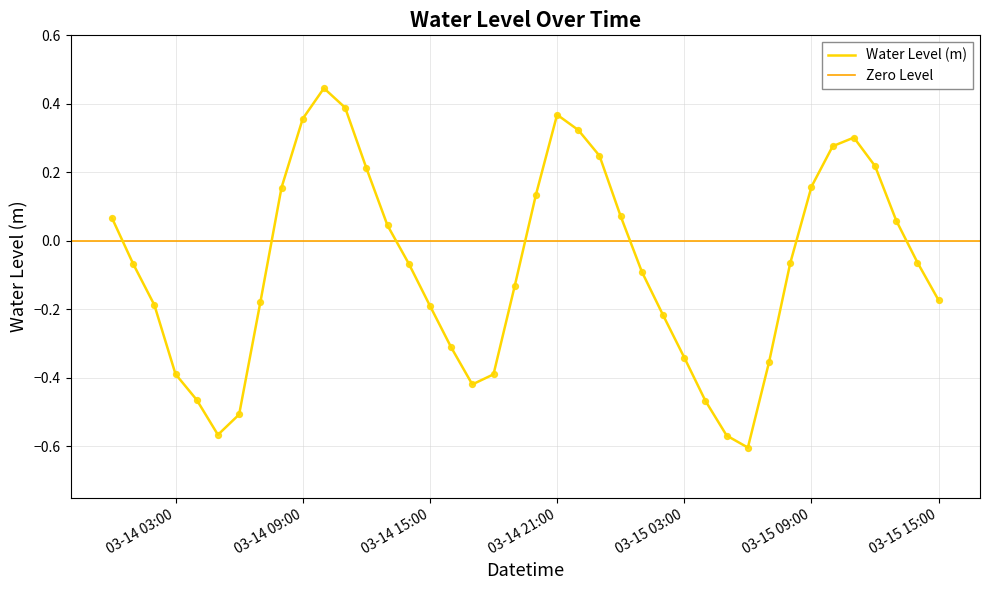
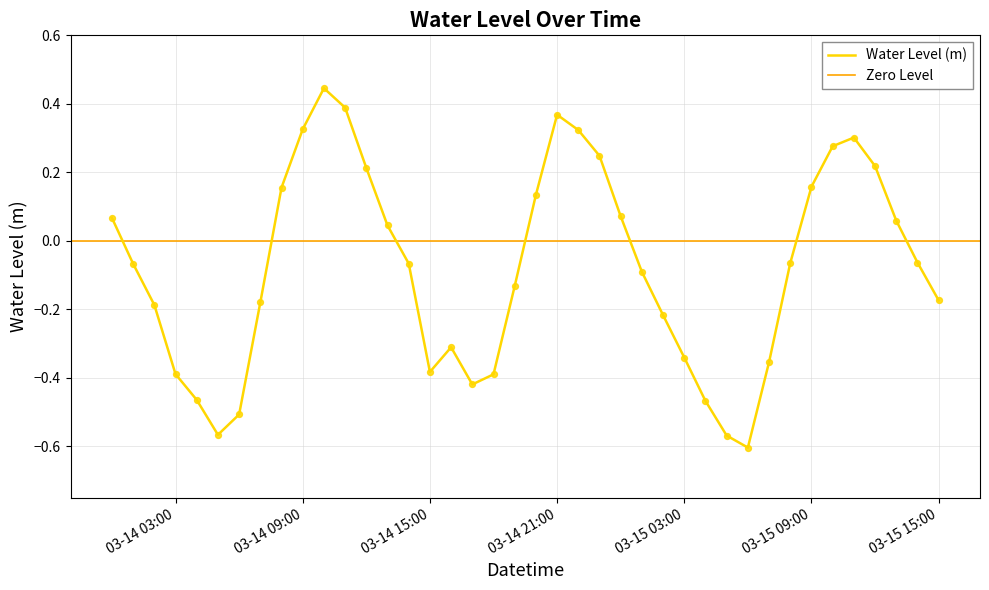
  {
    "03-14 03:00": -0.39,
-   "03-14 09:00": 0.36,
-   "03-14 15:00": -0.19,
+   "03-14 09:00": 0.33,
+   "03-14 15:00": -0.38,
    "03-14 21:00": 0.37,
    "03-15 03:00": -0.34,
    "03-15 09:00": 0.16,
    "03-15 15:00": -0.17
  }
